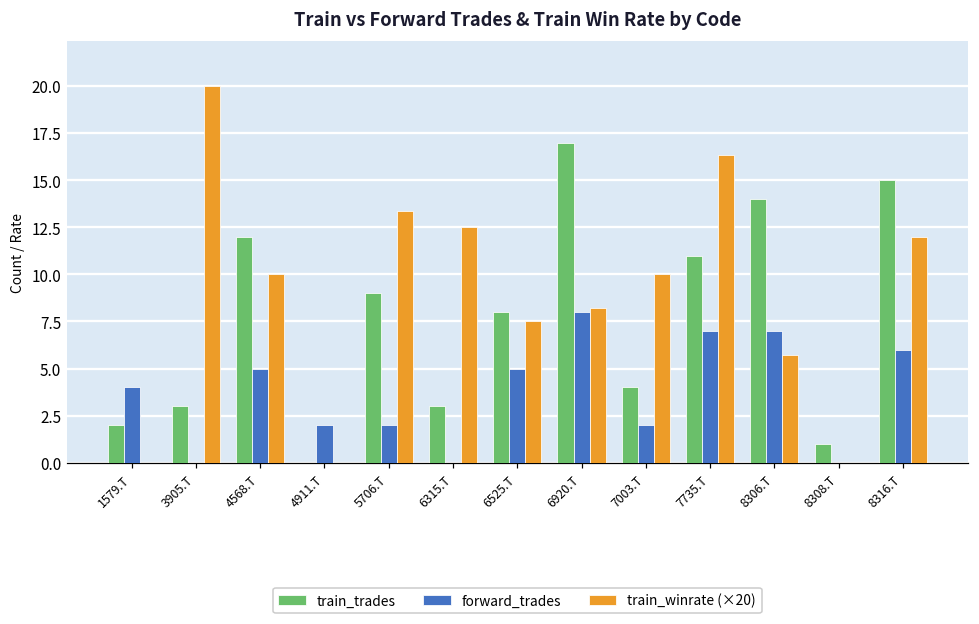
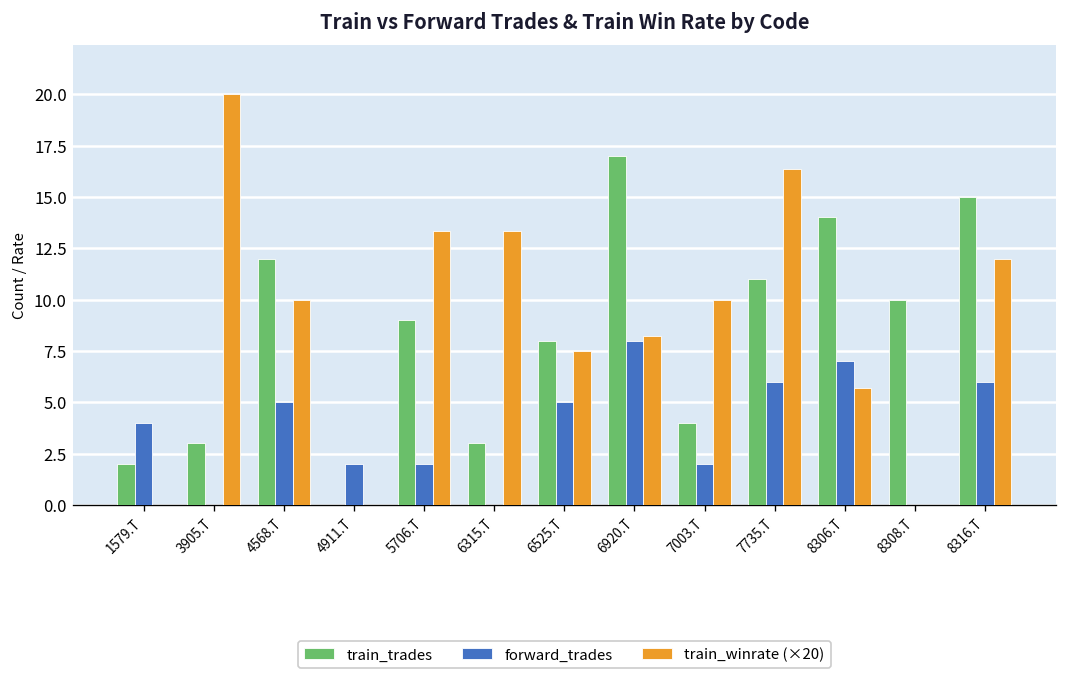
  {
    "train_trades": {
      "1579.T": 2,
      "3905.T": 3,
      "4568.T": 12,
      "4911.T": 0,
      "5706.T": 9,
      "6315.T": 3,
      "6525.T": 8,
      "6920.T": 17,
      "7003.T": 4,
      "7735.T": 11,
      "8306.T": 14,
-     "8308.T": 1,
+     "8308.T": 10,
      "8316.T": 15
    },
    "forward_trades": {
      "1579.T": 4,
      "3905.T": 0,
      "4568.T": 5,
      "4911.T": 2,
      "5706.T": 2,
      "6315.T": 0,
      "6525.T": 5,
      "6920.T": 8,
      "7003.T": 2,
-     "7735.T": 7,
+     "7735.T": 6,
      "8306.T": 7,
      "8308.T": 0,
      "8316.T": 6
    },
    "train_winrate (×20)": {
      "1579.T": 0.0,
      "3905.T": 20.0,
      "4568.T": 10.0,
      "4911.T": 0.0,
      "5706.T": 13.3,
-     "6315.T": 12.5,
+     "6315.T": 13.3,
      "6525.T": 7.5,
      "6920.T": 8.2,
      "7003.T": 10.0,
      "7735.T": 16.4,
      "8306.T": 5.7,
      "8308.T": 0.0,
      "8316.T": 12.0
    }
  }
